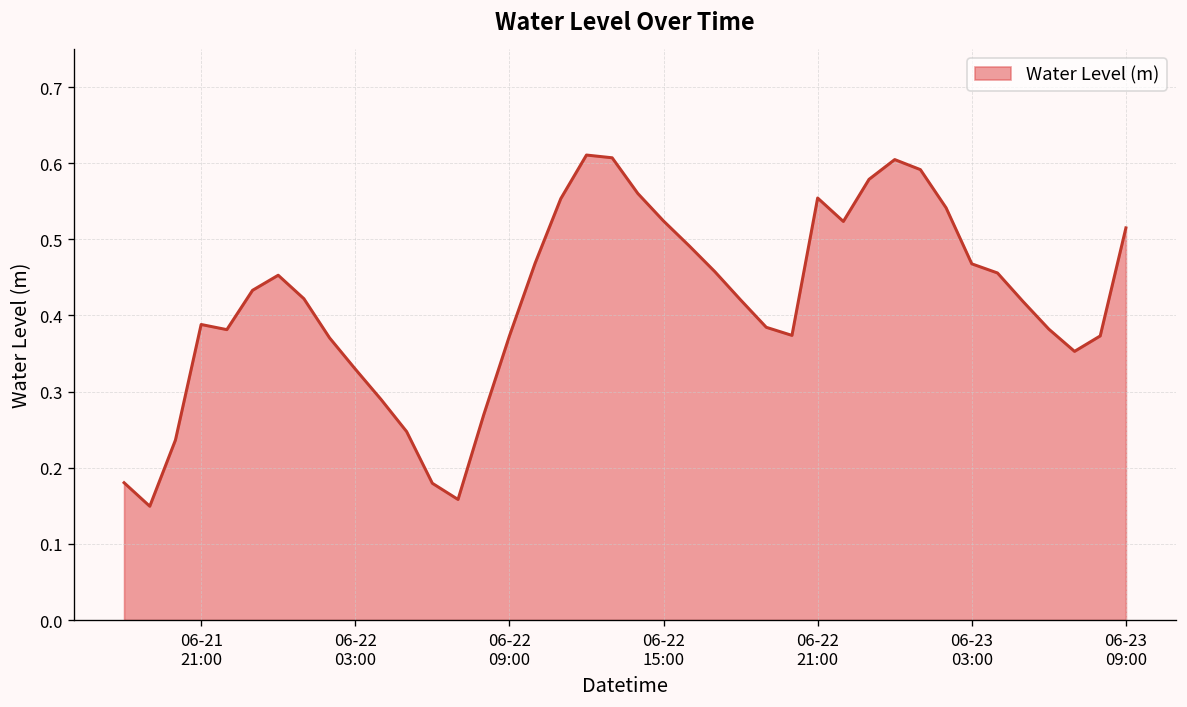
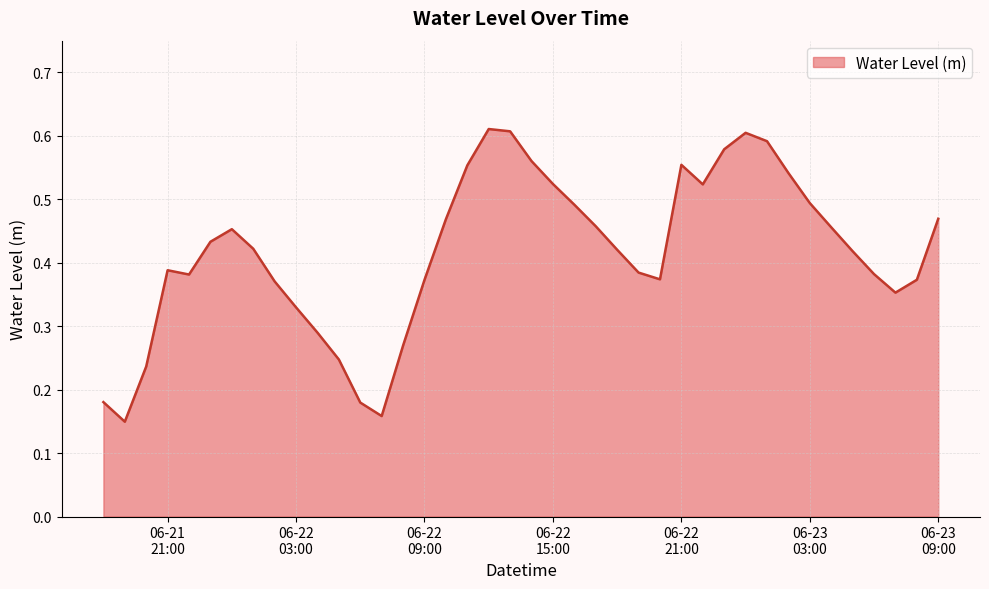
  {
    "06-21 21:00": 0.39,
    "06-22 03:00": 0.33,
    "06-22 09:00": 0.37,
    "06-22 15:00": 0.52,
    "06-22 21:00": 0.55,
-   "06-23 03:00": 0.47,
-   "06-23 09:00": 0.52
+   "06-23 03:00": 0.49,
+   "06-23 09:00": 0.47
  }
